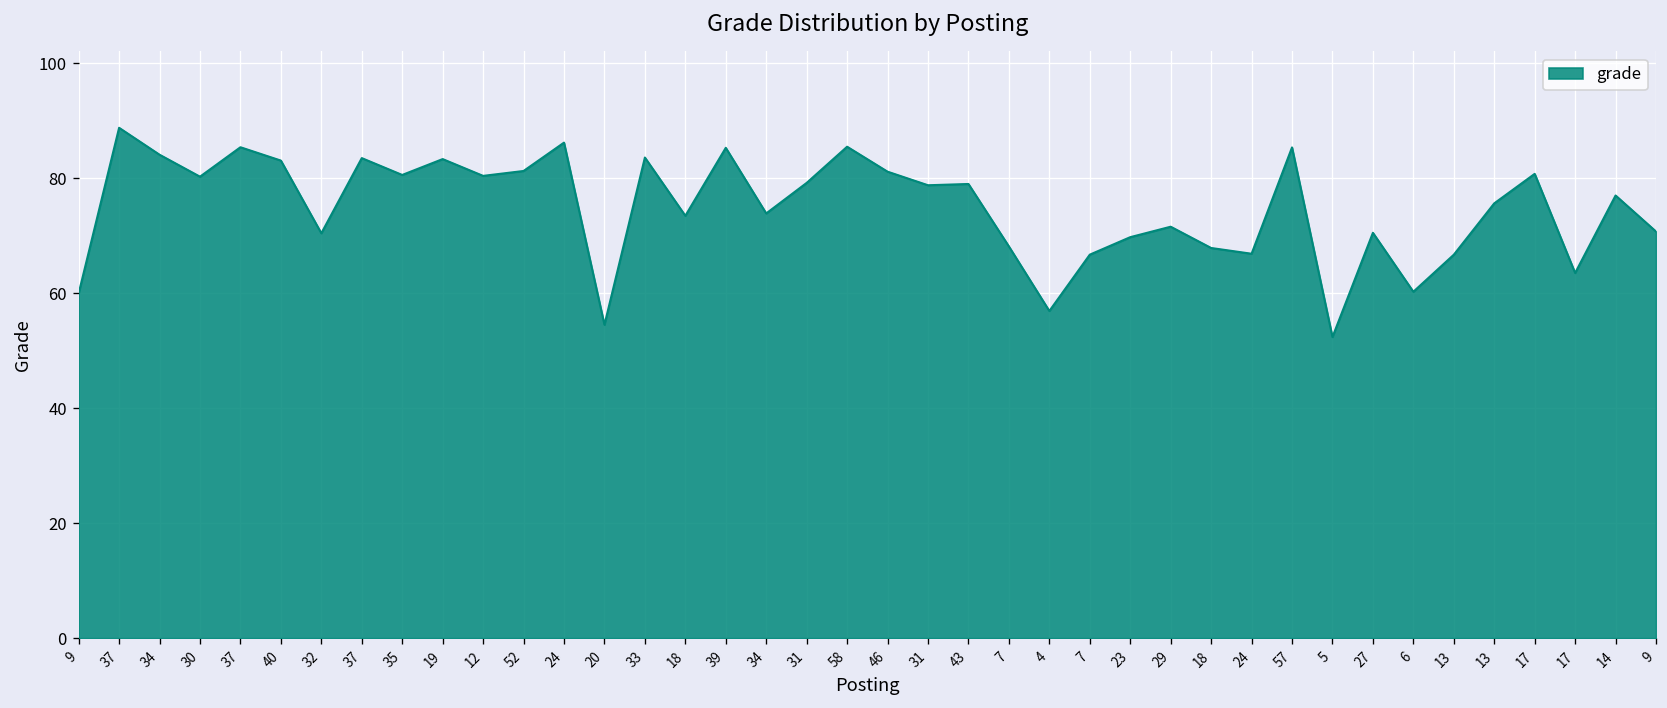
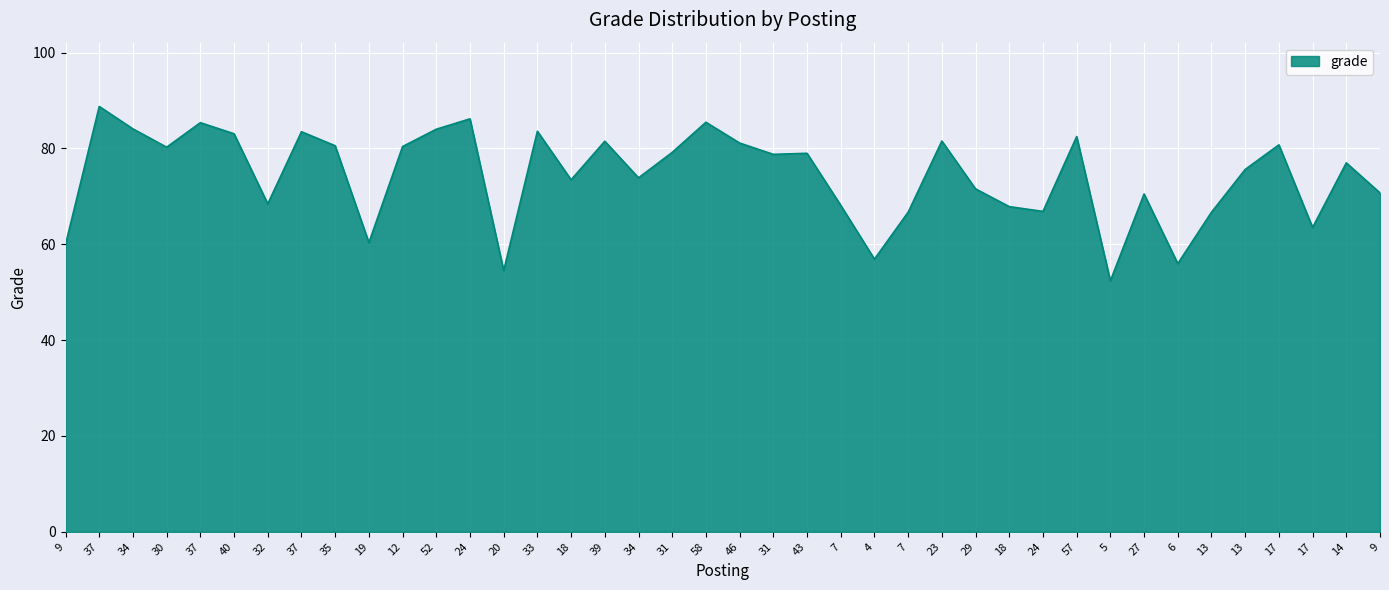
  {
    "30": 80,
    "40": 83,
-   "32": 70,
+   "32": 68,
    "35": 81,
-   "19": 83,
+   "19": 60,
    "12": 80,
-   "52": 81,
+   "52": 84,
    "20": 55,
    "33": 84,
-   "39": 85,
+   "39": 82,
    "58": 85,
    "46": 81,
    "43": 79,
    "4": 57,
-   "23": 70,
+   "23": 82,
    "29": 72,
-   "57": 85,
+   "57": 82,
    "5": 52,
    "27": 71,
-   "6": 60,
+   "6": 56,
    "14": 77
  }
